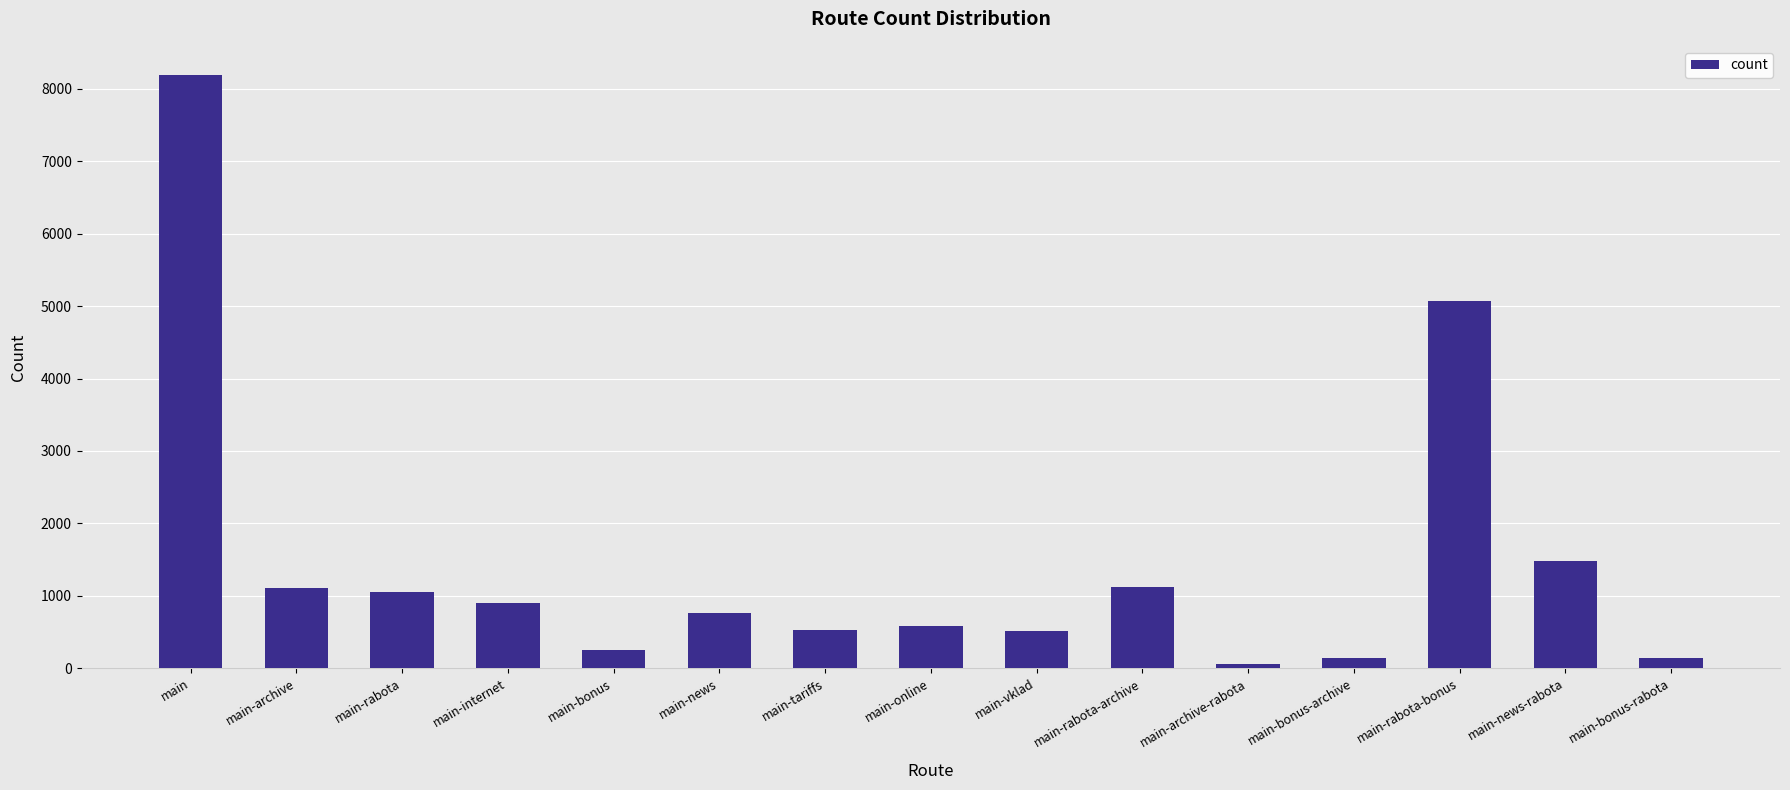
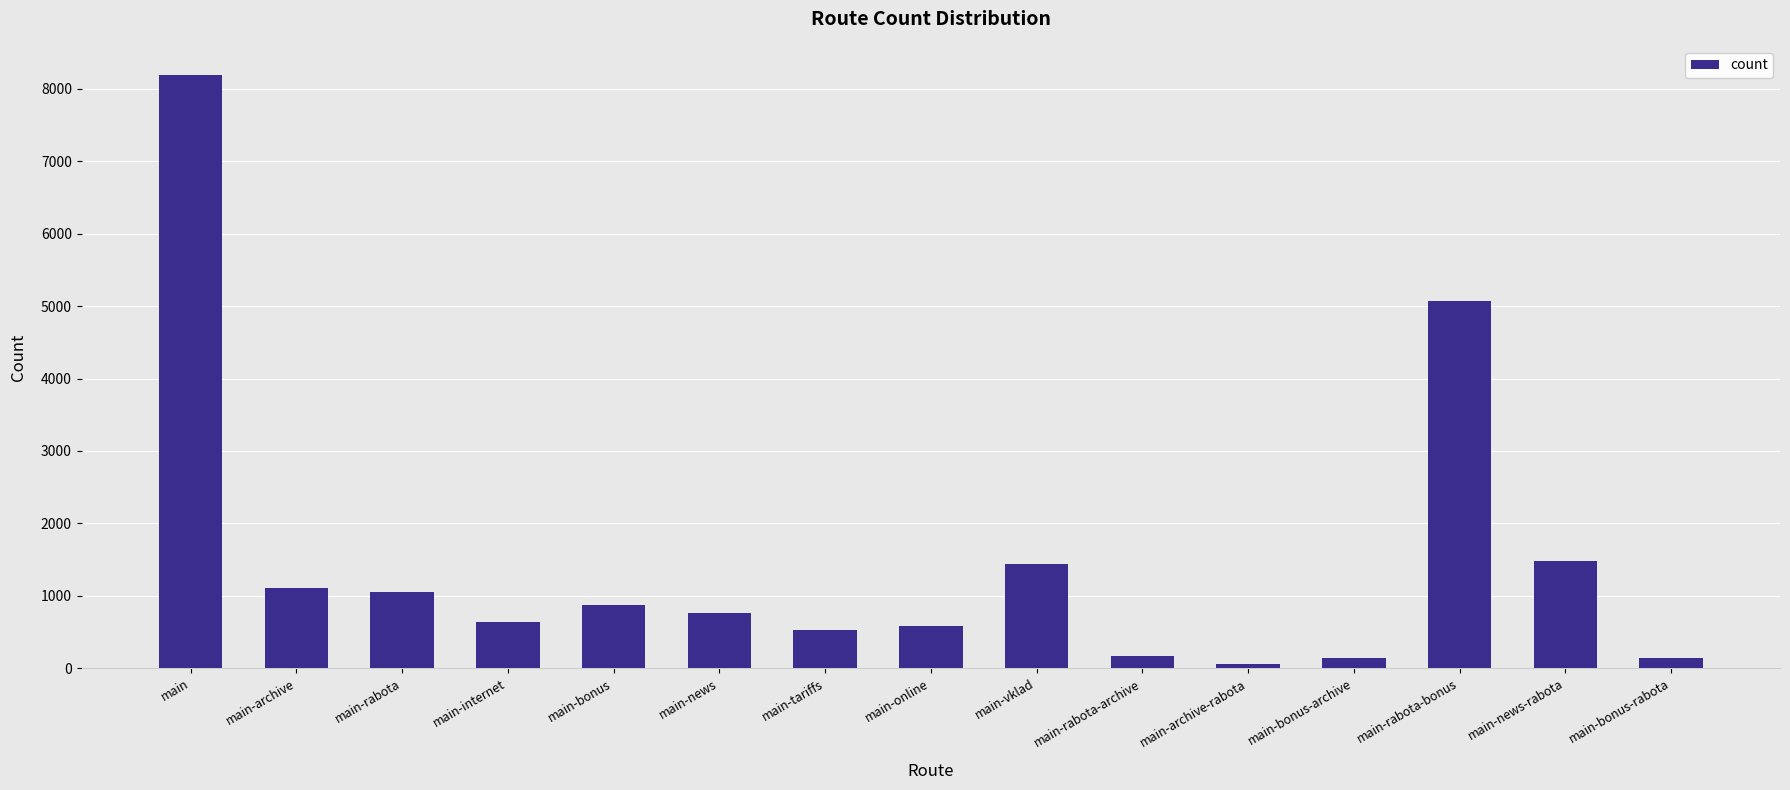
  {
    "main": 8200,
    "main-archive": 1100,
    "main-rabota": 1000,
-   "main-internet": 900,
-   "main-bonus": 300,
+   "main-internet": 600,
+   "main-bonus": 900,
    "main-news": 800,
    "main-tariffs": 500,
    "main-online": 600,
-   "main-vklad": 500,
-   "main-rabota-archive": 1100,
+   "main-vklad": 1400,
+   "main-rabota-archive": 200,
    "main-archive-rabota": 100,
    "main-bonus-archive": 100,
    "main-rabota-bonus": 5100,
    "main-news-rabota": 1500,
    "main-bonus-rabota": 100
  }
